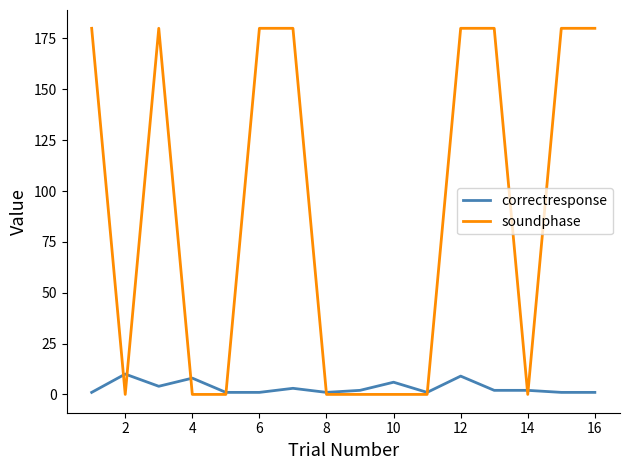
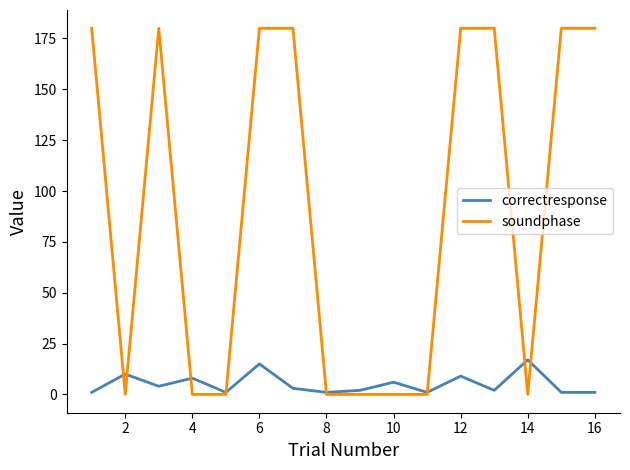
  {
    "correctresponse": {
      "2": 10,
      "4": 8,
-     "6": 1,
+     "6": 15,
      "10": 6,
      "12": 9,
-     "14": 2,
+     "14": 17,
      "16": 1
    },
    "soundphase": {
      "2": 0,
      "4": 0,
      "6": 180,
      "10": 0,
      "12": 180,
      "14": 0,
      "16": 180
    }
  }
